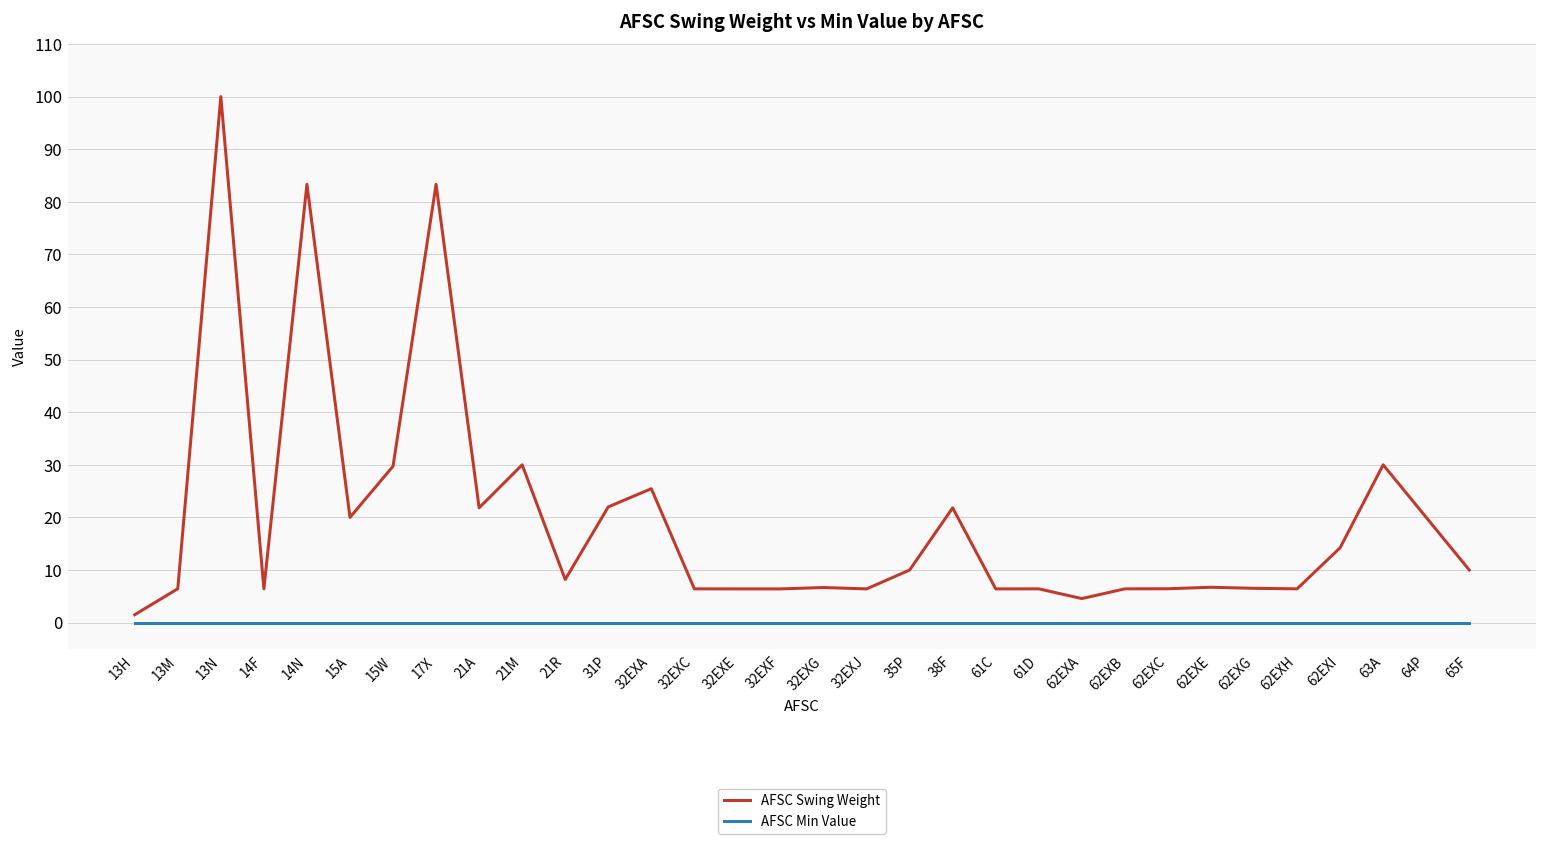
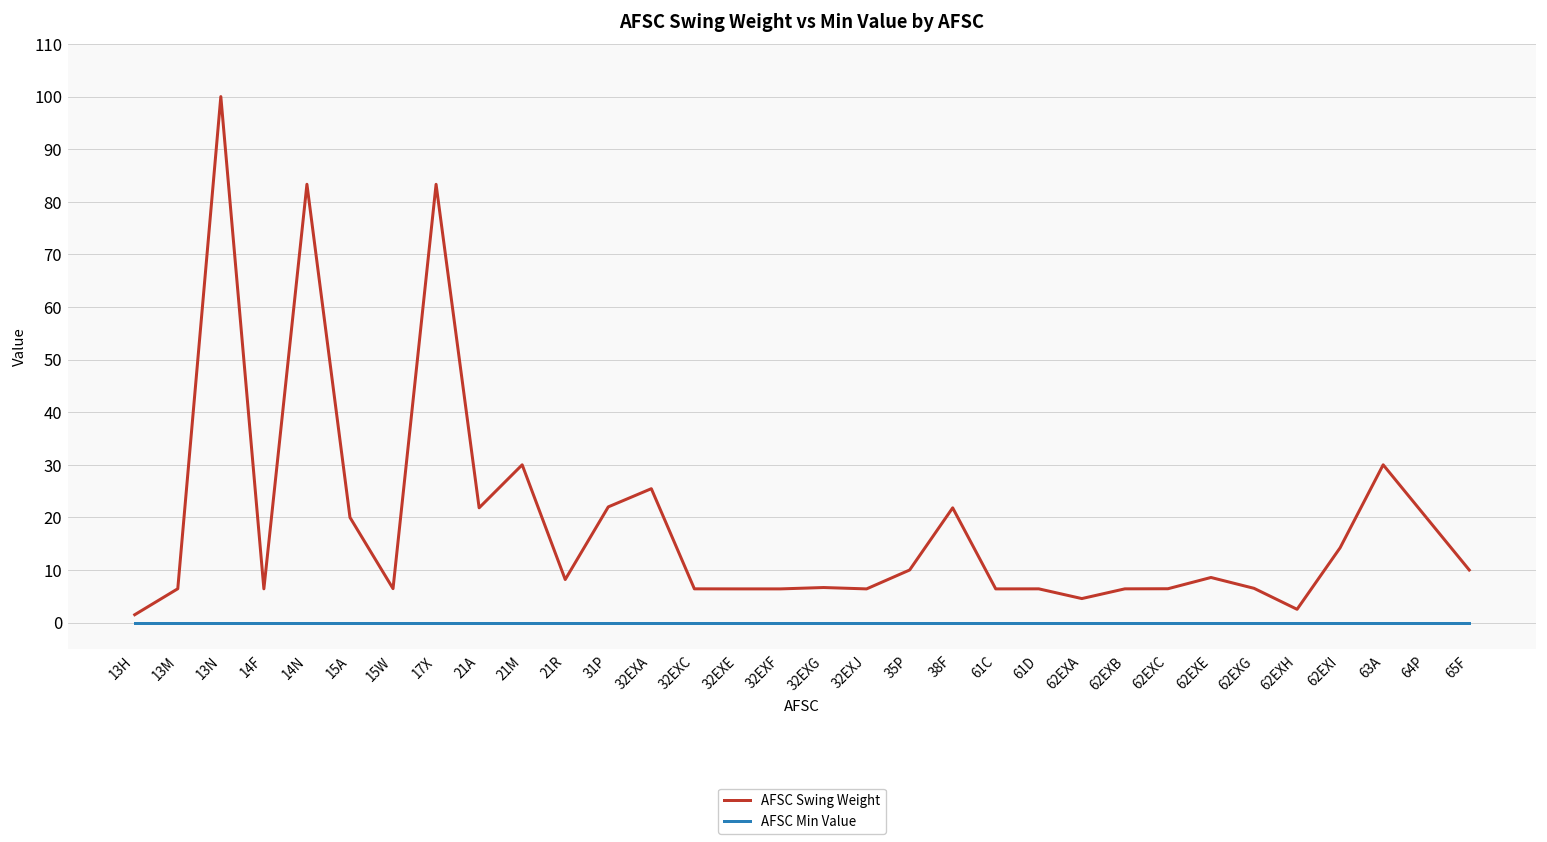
  {
    "AFSC Swing Weight": {
      "13H": 2,
      "13M": 6,
      "13N": 100,
      "14F": 6,
      "14N": 83,
      "15A": 20,
-     "15W": 30,
+     "15W": 6,
      "17X": 83,
      "21A": 22,
      "21M": 30,
      "21R": 8,
      "31P": 22,
      "32EXA": 25,
      "32EXC": 6,
      "32EXE": 6,
      "32EXF": 6,
      "32EXG": 7,
      "32EXJ": 6,
      "35P": 10,
      "38F": 22,
      "61C": 6,
      "61D": 6,
      "62EXA": 5,
      "62EXB": 6,
      "62EXC": 6,
-     "62EXE": 7,
+     "62EXE": 9,
      "62EXG": 7,
-     "62EXH": 6,
+     "62EXH": 3,
      "62EXI": 14,
      "63A": 30,
      "64P": 20,
      "65F": 10
    },
    "AFSC Min Value": {
      "13H": 0,
      "13M": 0,
      "13N": 0,
      "14F": 0,
      "14N": 0,
      "15A": 0,
      "15W": 0,
      "17X": 0,
      "21A": 0,
      "21M": 0,
      "21R": 0,
      "31P": 0,
      "32EXA": 0,
      "32EXC": 0,
      "32EXE": 0,
      "32EXF": 0,
      "32EXG": 0,
      "32EXJ": 0,
      "35P": 0,
      "38F": 0,
      "61C": 0,
      "61D": 0,
      "62EXA": 0,
      "62EXB": 0,
      "62EXC": 0,
      "62EXE": 0,
      "62EXG": 0,
      "62EXH": 0,
      "62EXI": 0,
      "63A": 0,
      "64P": 0,
      "65F": 0
    }
  }
